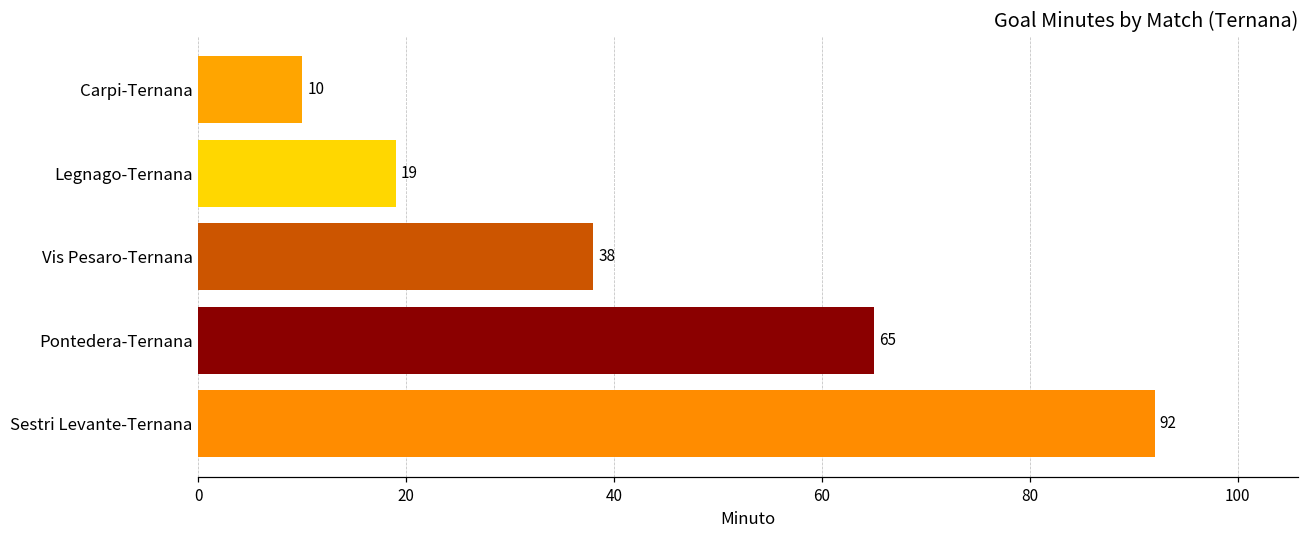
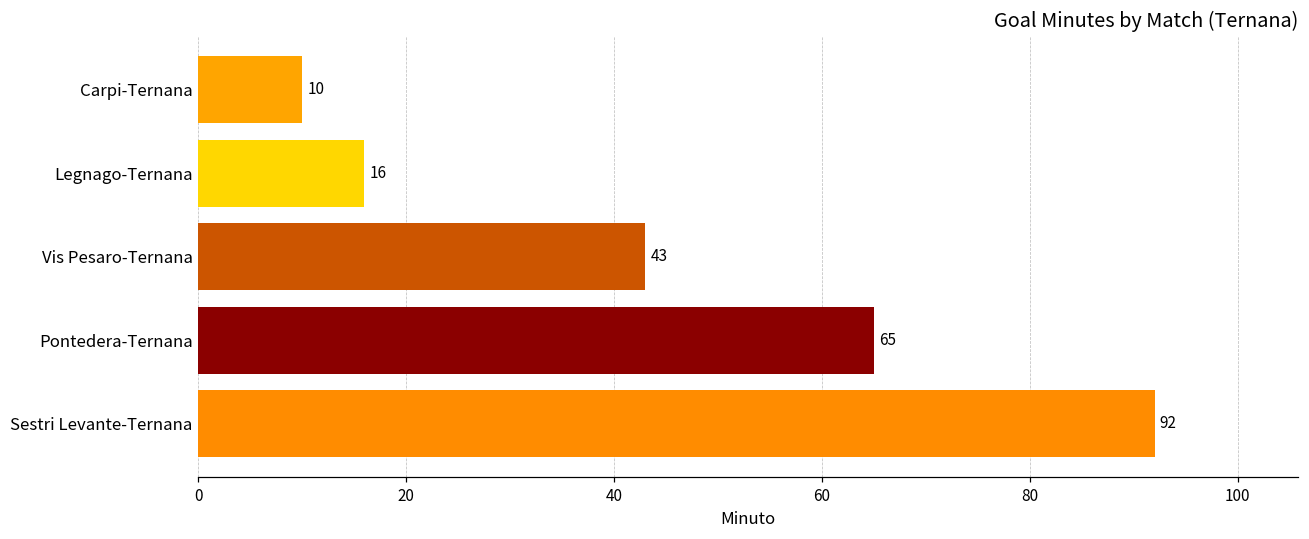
  {
    "Carpi-Ternana": 10,
-   "Legnago-Ternana": 19,
-   "Vis Pesaro-Ternana": 38,
+   "Legnago-Ternana": 16,
+   "Vis Pesaro-Ternana": 43,
    "Pontedera-Ternana": 65,
    "Sestri Levante-Ternana": 92
  }
